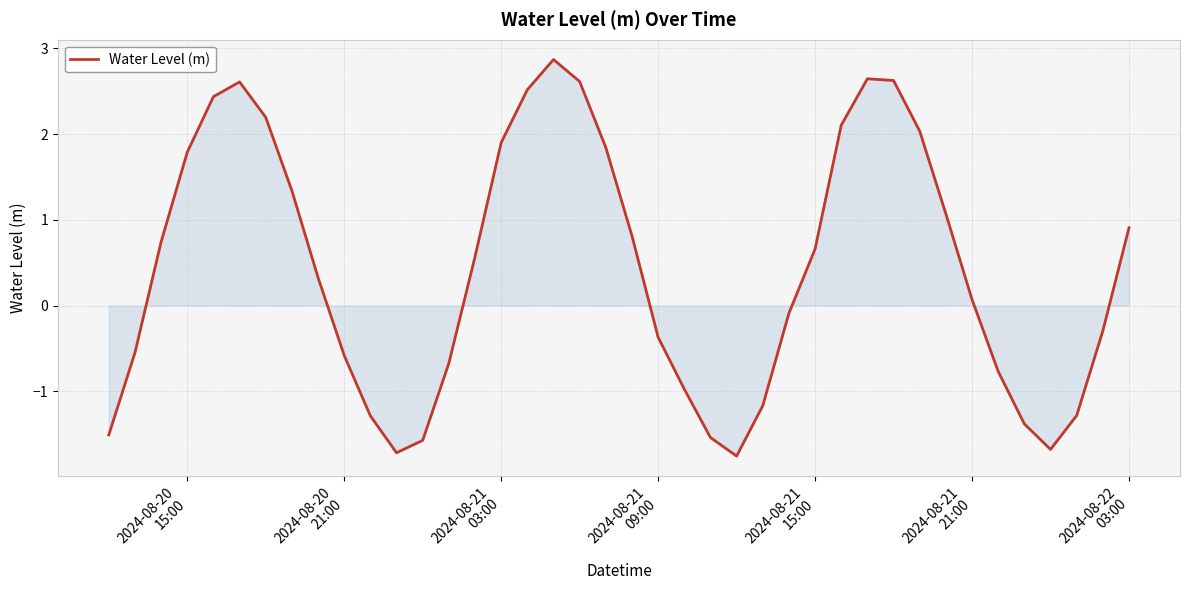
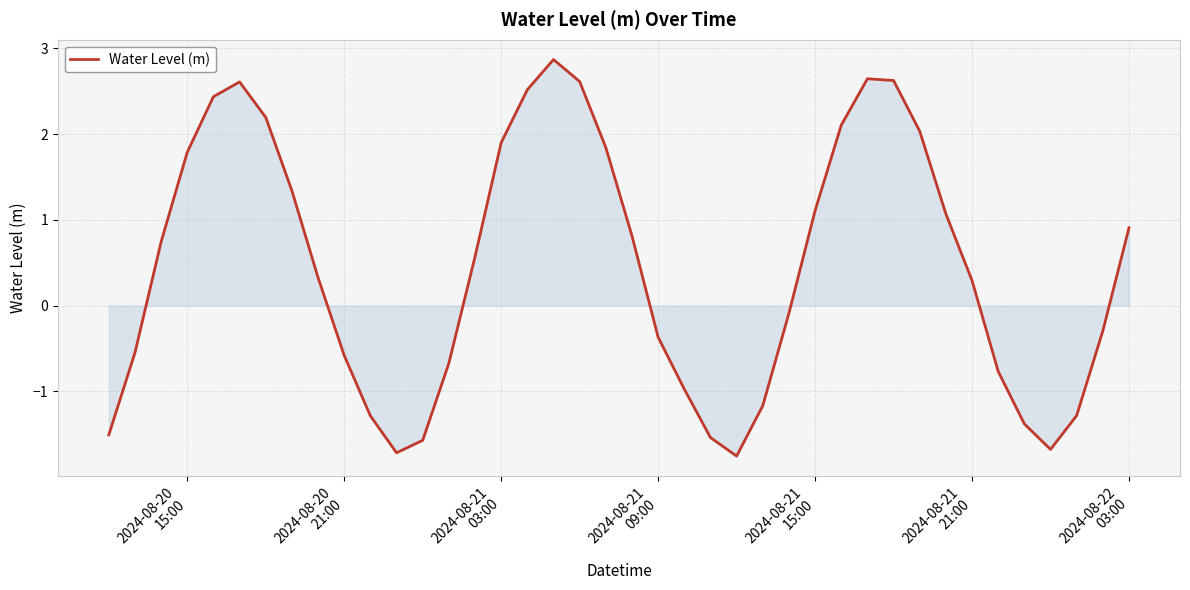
  {
    "Water Level (m)": {
      "2024-08-20 21:00": -0.6,
      "2024-08-21 09:00": -0.4,
-     "2024-08-21 15:00": 0.7,
-     "2024-08-21 21:00": 0.1
+     "2024-08-21 15:00": 1.1,
+     "2024-08-21 21:00": 0.3
    }
  }
